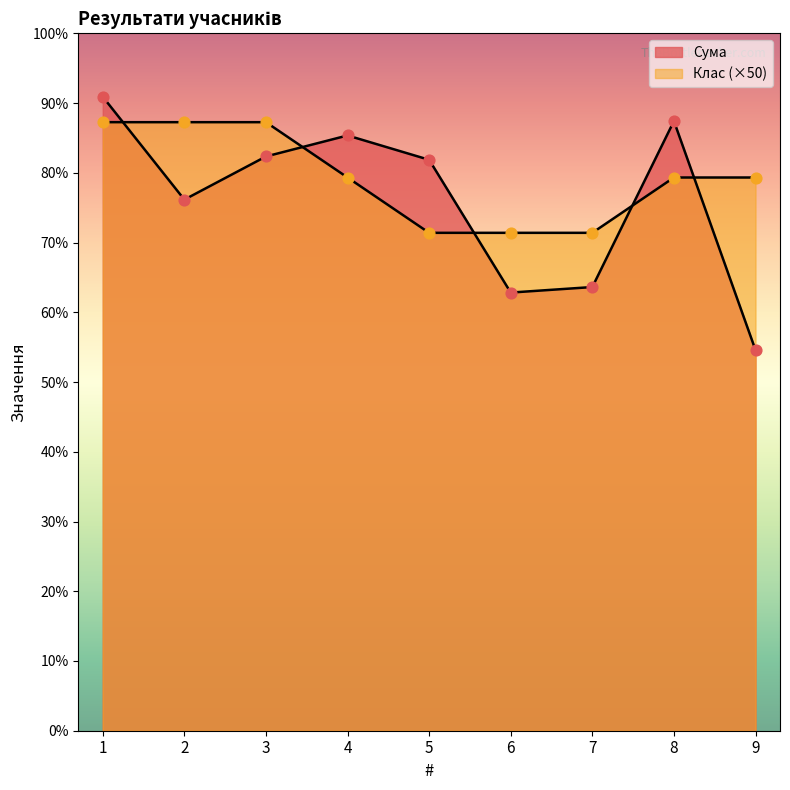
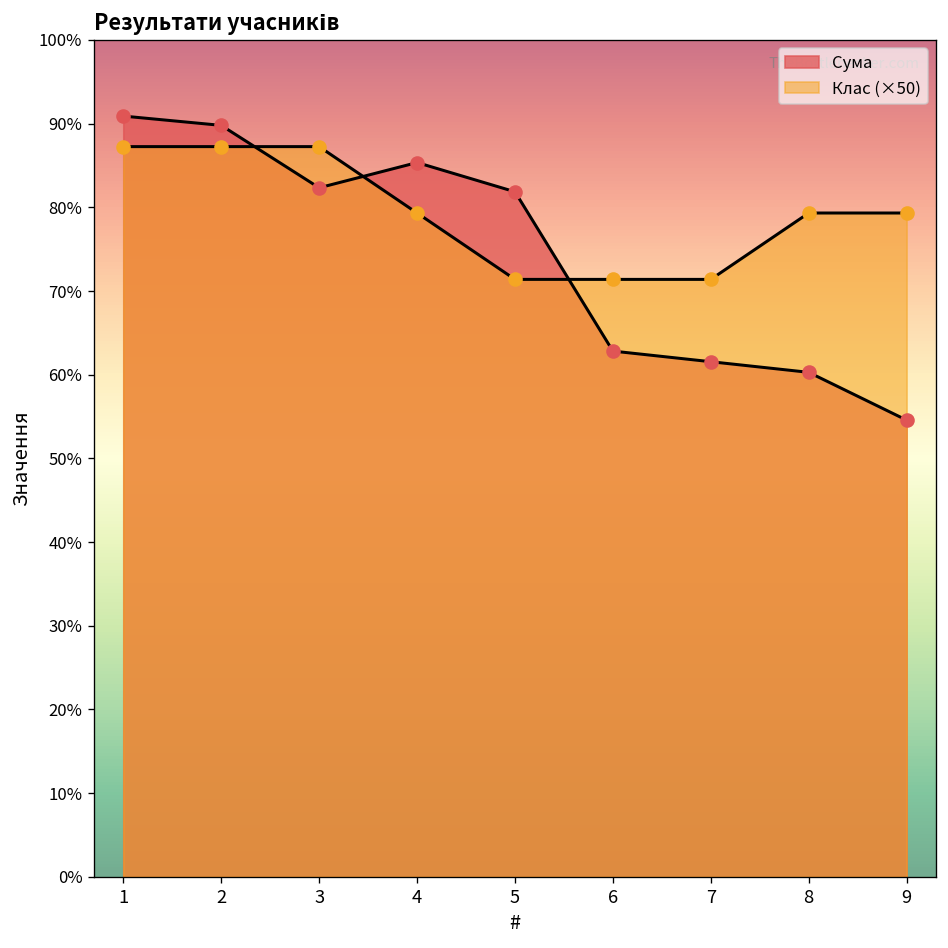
  {
    "Сума": {
      "1": "91%",
-     "2": "76%",
+     "2": "90%",
      "3": "82%",
      "4": "85%",
      "5": "82%",
      "6": "63%",
-     "7": "64%",
-     "8": "87%",
+     "7": "62%",
+     "8": "60%",
      "9": "55%"
    },
    "Клас (×50)": {
      "1": "87%",
      "2": "87%",
      "3": "87%",
      "4": "79%",
      "5": "71%",
      "6": "71%",
      "7": "71%",
      "8": "79%",
      "9": "79%"
    }
  }
